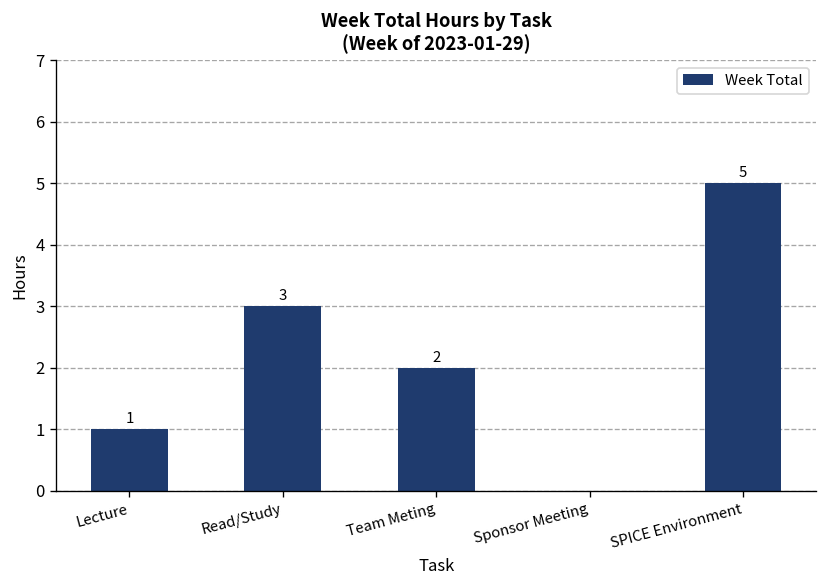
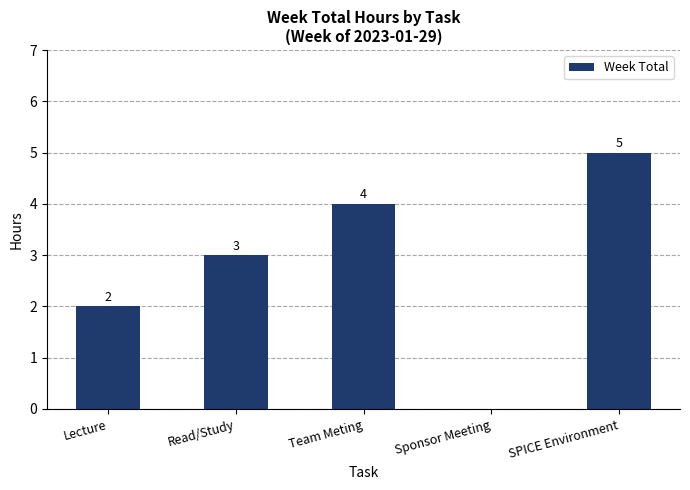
  {
-   "Lecture": 1,
+   "Lecture": 2,
    "Read/Study": 3,
-   "Team Meting": 2,
+   "Team Meting": 4,
    "SPICE Environment": 5
  }
